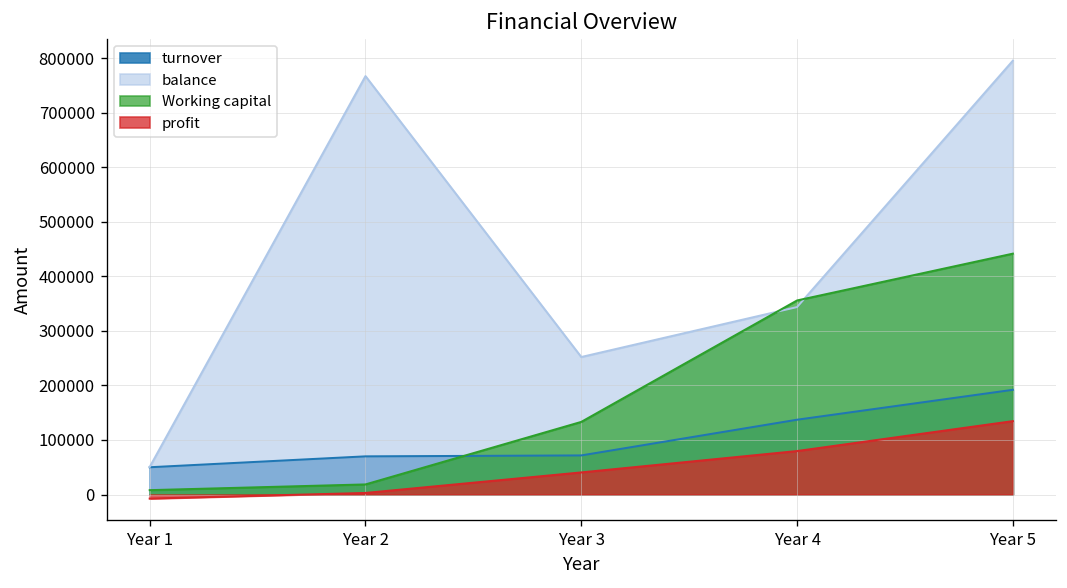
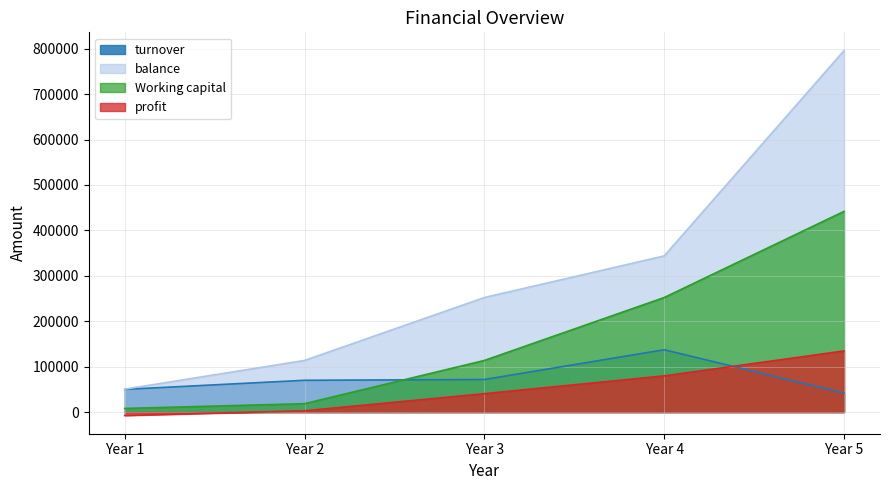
  {
    "turnover": {
      "Year 2": 70000,
      "Year 3": 70000,
      "Year 4": 140000,
-     "Year 5": 190000
+     "Year 5": 40000
    },
    "balance": {
-     "Year 2": 770000,
+     "Year 2": 110000,
      "Year 3": 250000,
      "Year 4": 340000,
      "Year 5": 800000
    },
    "Working capital": {
      "Year 1": 10000,
      "Year 2": 20000,
-     "Year 3": 130000,
-     "Year 4": 360000,
+     "Year 3": 110000,
+     "Year 4": 250000,
      "Year 5": 440000
    }
  }
